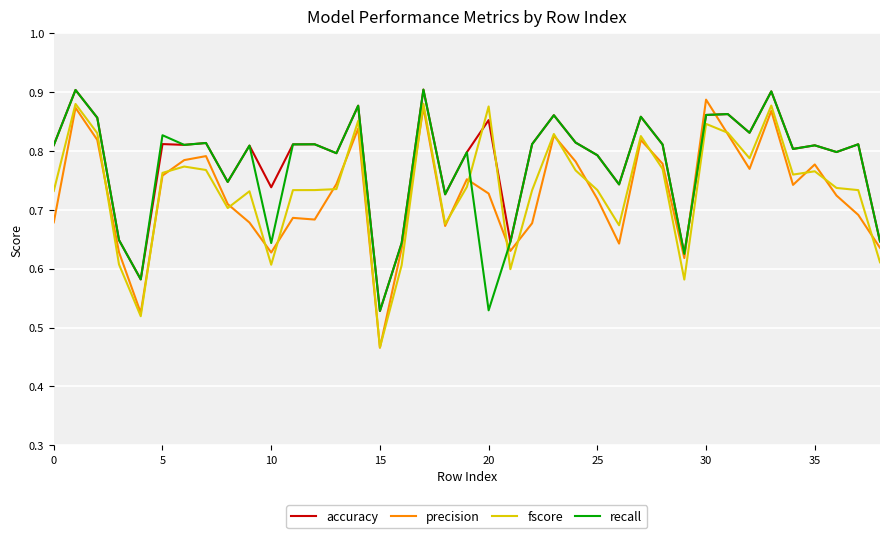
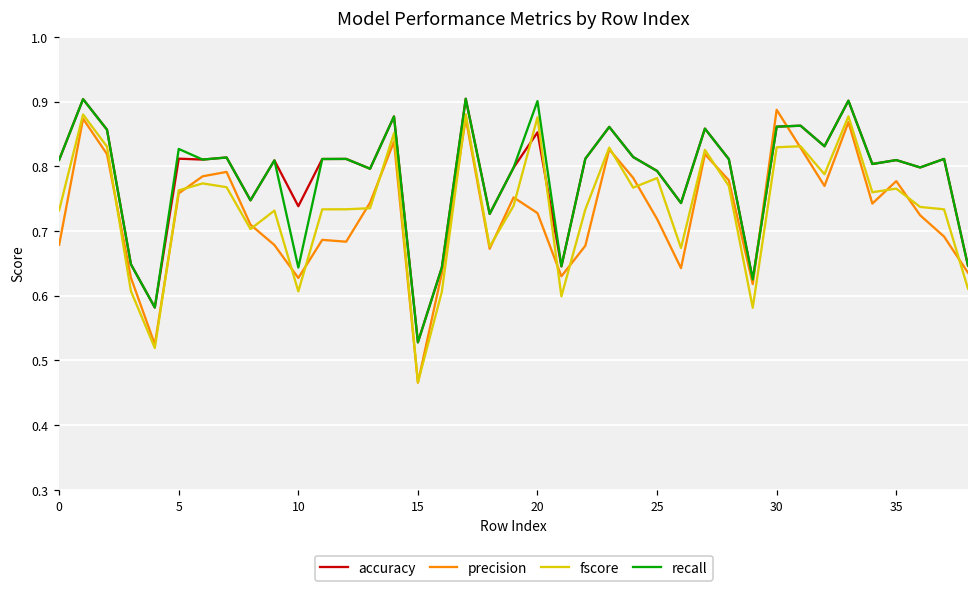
  {
    "accuracy": {
      "5": 0.81,
      "10": 0.74,
      "20": 0.85
    },
    "precision": {
      "0": 0.68,
      "5": 0.76,
      "10": 0.63,
      "20": 0.73,
      "25": 0.72,
      "30": 0.89,
      "35": 0.78
    },
    "fscore": {
      "0": 0.73,
      "5": 0.76,
      "10": 0.61,
      "20": 0.88,
-     "25": 0.73,
-     "30": 0.85,
+     "25": 0.78,
+     "30": 0.83,
      "35": 0.77
    },
    "recall": {
      "5": 0.83,
      "10": 0.64,
-     "20": 0.53
+     "20": 0.90
    }
  }
